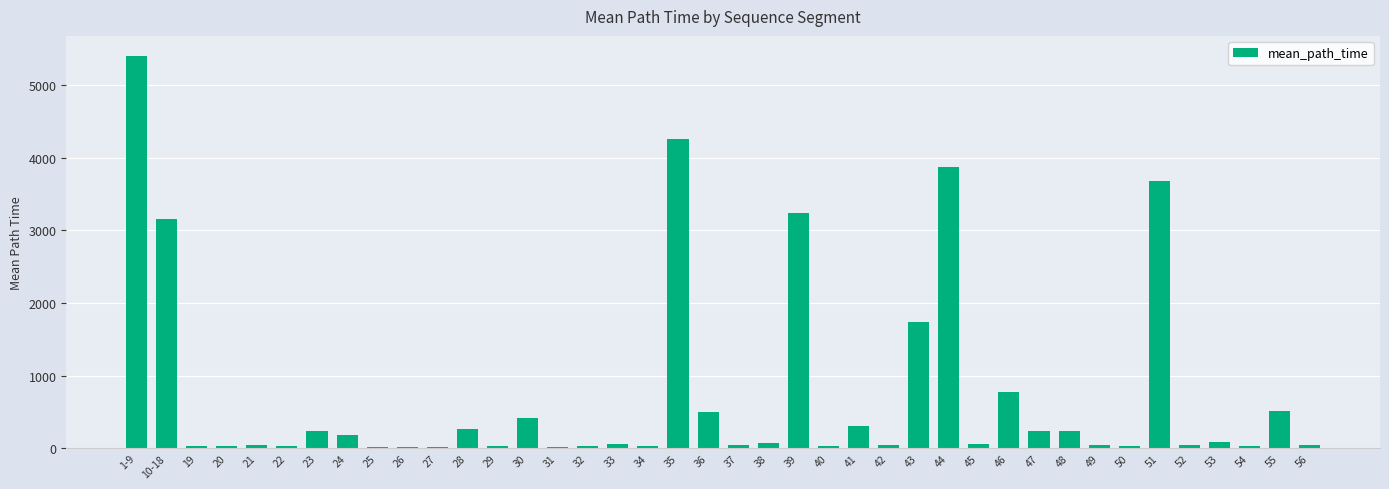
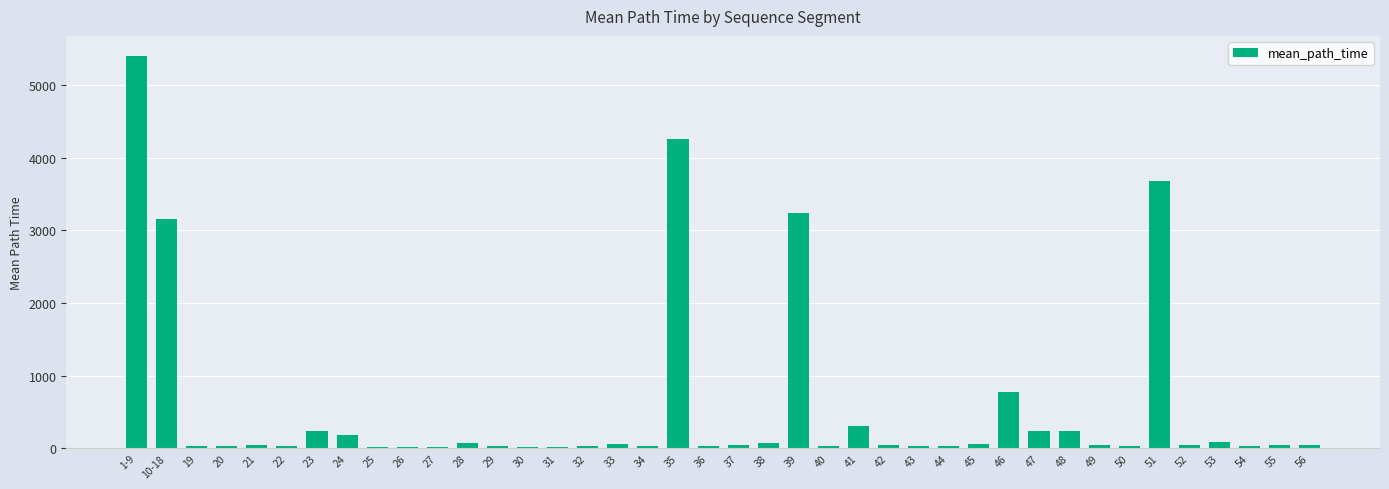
  {
    "1-9": 5400,
    "10-18": 3200,
    "21": 0,
    "23": 200,
    "24": 200,
-   "28": 300,
+   "28": 100,
    "29": 0,
-   "30": 400,
+   "30": 0,
    "33": 100,
    "35": 4300,
-   "36": 500,
+   "36": 0,
    "37": 0,
    "38": 100,
    "39": 3200,
    "41": 300,
    "42": 0,
-   "43": 1700,
-   "44": 3900,
+   "43": 0,
+   "44": 0,
    "45": 100,
    "46": 800,
    "47": 200,
    "48": 200,
    "49": 0,
    "51": 3700,
    "52": 0,
    "53": 100,
-   "55": 500,
+   "55": 0,
    "56": 0
  }
